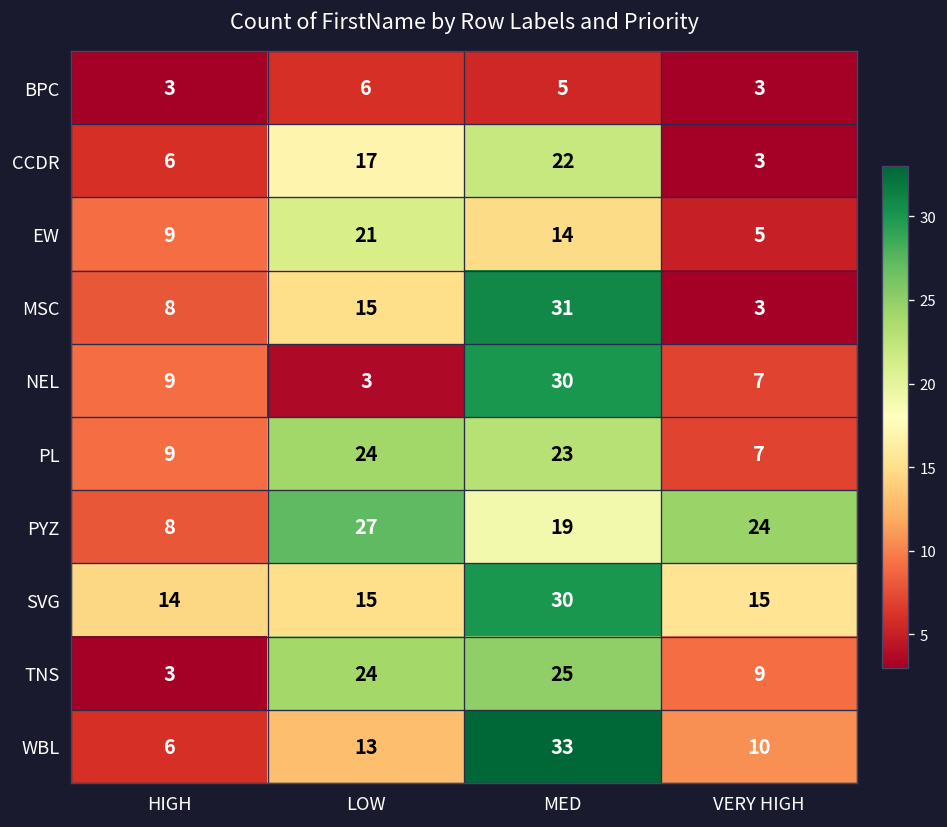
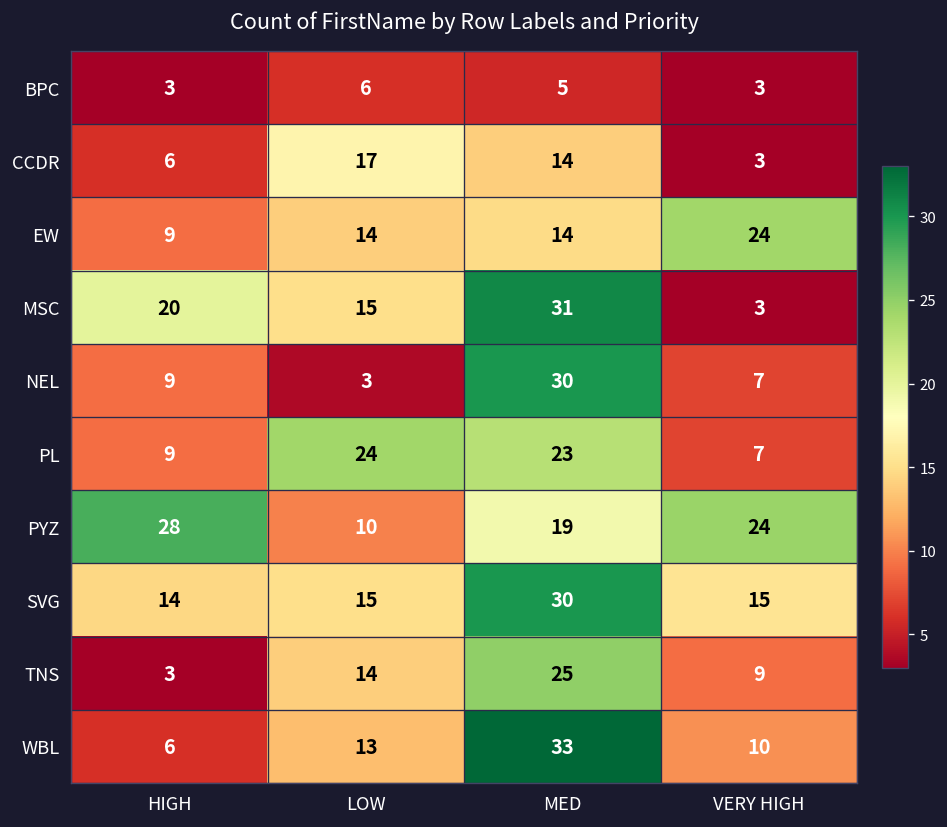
  {
    "BPC": {
      "HIGH": 3,
      "LOW": 6,
      "MED": 5,
      "VERY HIGH": 3
    },
    "CCDR": {
      "HIGH": 6,
      "LOW": 17,
-     "MED": 22,
+     "MED": 14,
      "VERY HIGH": 3
    },
    "EW": {
      "HIGH": 9,
-     "LOW": 21,
+     "LOW": 14,
      "MED": 14,
-     "VERY HIGH": 5
+     "VERY HIGH": 24
    },
    "MSC": {
-     "HIGH": 8,
+     "HIGH": 20,
      "LOW": 15,
      "MED": 31,
      "VERY HIGH": 3
    },
    "NEL": {
      "HIGH": 9,
      "LOW": 3,
      "MED": 30,
      "VERY HIGH": 7
    },
    "PL": {
      "HIGH": 9,
      "LOW": 24,
      "MED": 23,
      "VERY HIGH": 7
    },
    "PYZ": {
-     "HIGH": 8,
-     "LOW": 27,
+     "HIGH": 28,
+     "LOW": 10,
      "MED": 19,
      "VERY HIGH": 24
    },
    "SVG": {
      "HIGH": 14,
      "LOW": 15,
      "MED": 30,
      "VERY HIGH": 15
    },
    "TNS": {
      "HIGH": 3,
-     "LOW": 24,
+     "LOW": 14,
      "MED": 25,
      "VERY HIGH": 9
    },
    "WBL": {
      "HIGH": 6,
      "LOW": 13,
      "MED": 33,
      "VERY HIGH": 10
    }
  }
